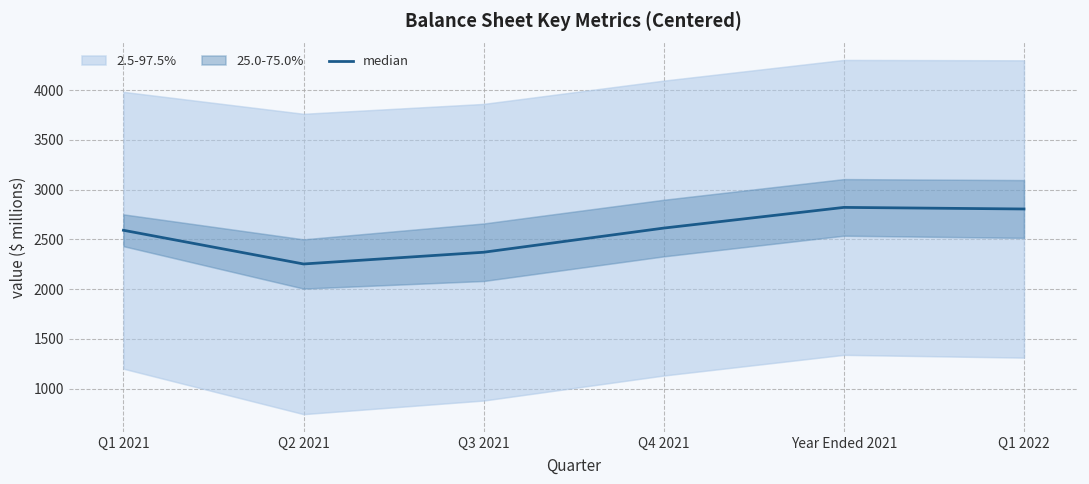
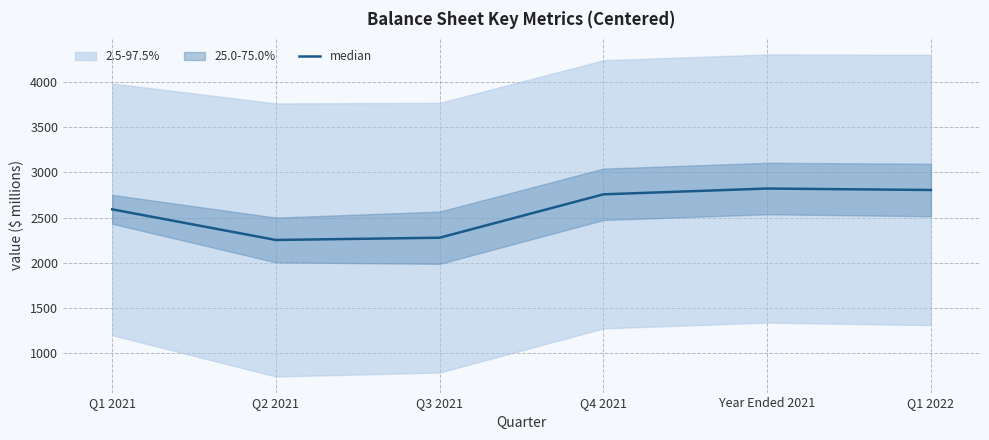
  {
    "median": {
      "Q1 2021": 2600,
      "Q2 2021": 2300,
-     "Q3 2021": 2400,
-     "Q4 2021": 2600,
+     "Q3 2021": 2300,
+     "Q4 2021": 2800,
      "Year Ended 2021": 2800,
      "Q1 2022": 2800
    }
  }
